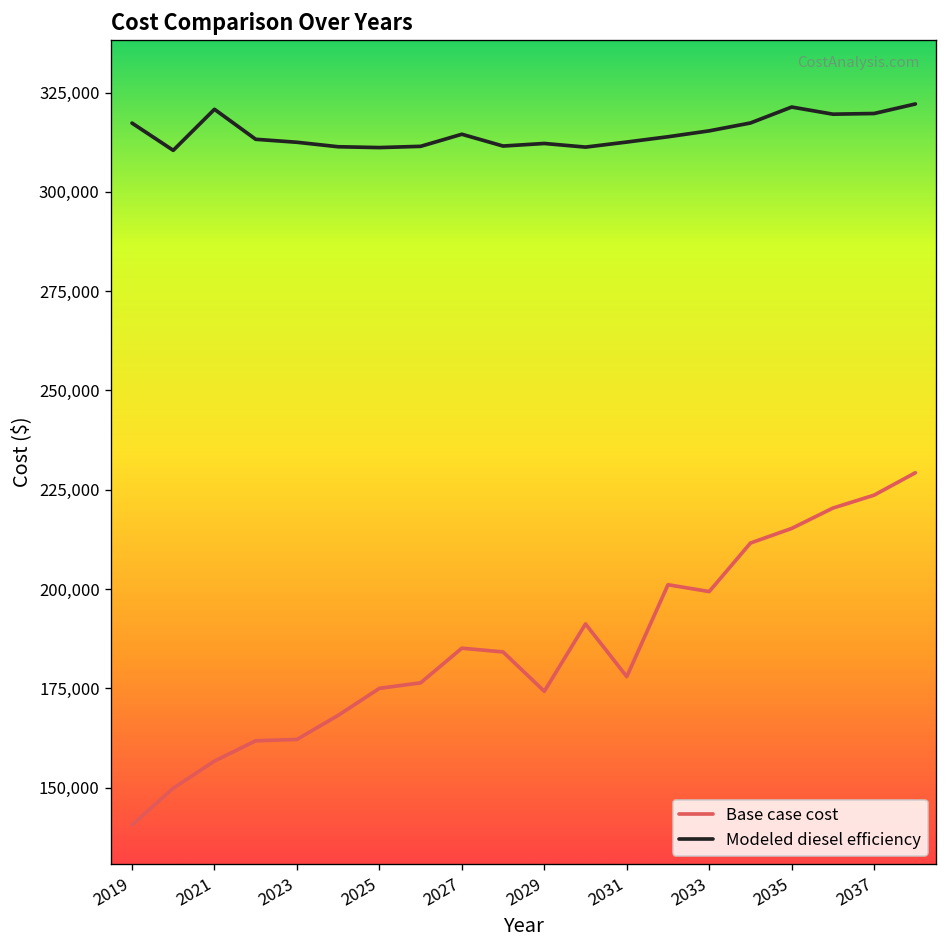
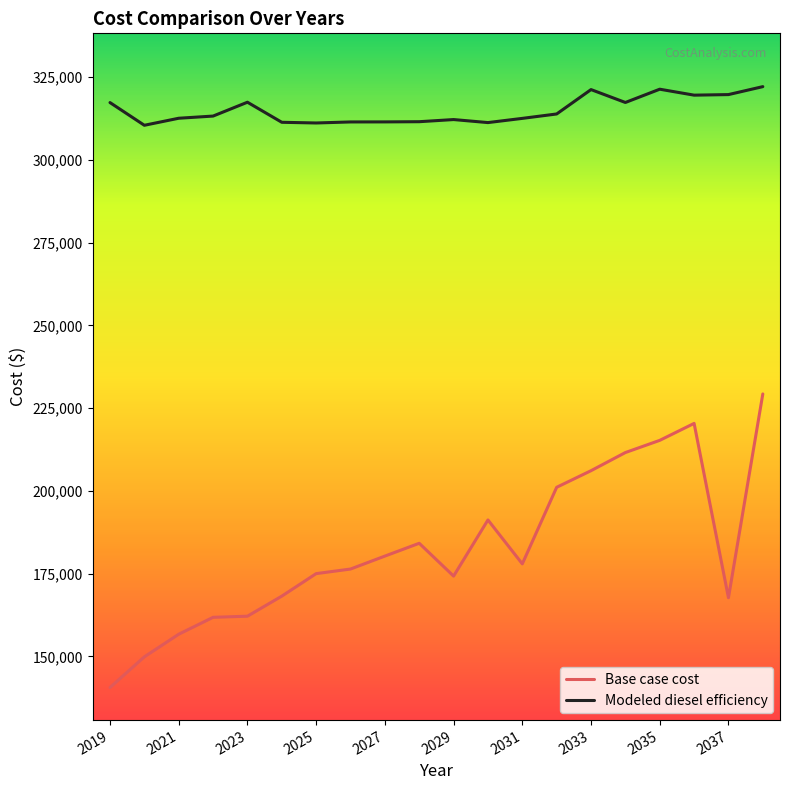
  {
    "Base case cost": {
      "2019": "141,000",
      "2021": "157,000",
      "2023": "162,000",
      "2025": "175,000",
-     "2027": "185,000",
+     "2027": "180,000",
      "2029": "174,000",
      "2031": "178,000",
-     "2033": "199,000",
+     "2033": "206,000",
      "2035": "215,000",
-     "2037": "224,000"
+     "2037": "168,000"
    },
    "Modeled diesel efficiency": {
      "2019": "317,000",
-     "2021": "321,000",
-     "2023": "312,000",
+     "2021": "313,000",
+     "2023": "317,000",
      "2025": "311,000",
-     "2027": "315,000",
+     "2027": "311,000",
      "2029": "312,000",
      "2031": "313,000",
-     "2033": "315,000",
+     "2033": "321,000",
      "2035": "321,000",
      "2037": "320,000"
    }
  }
